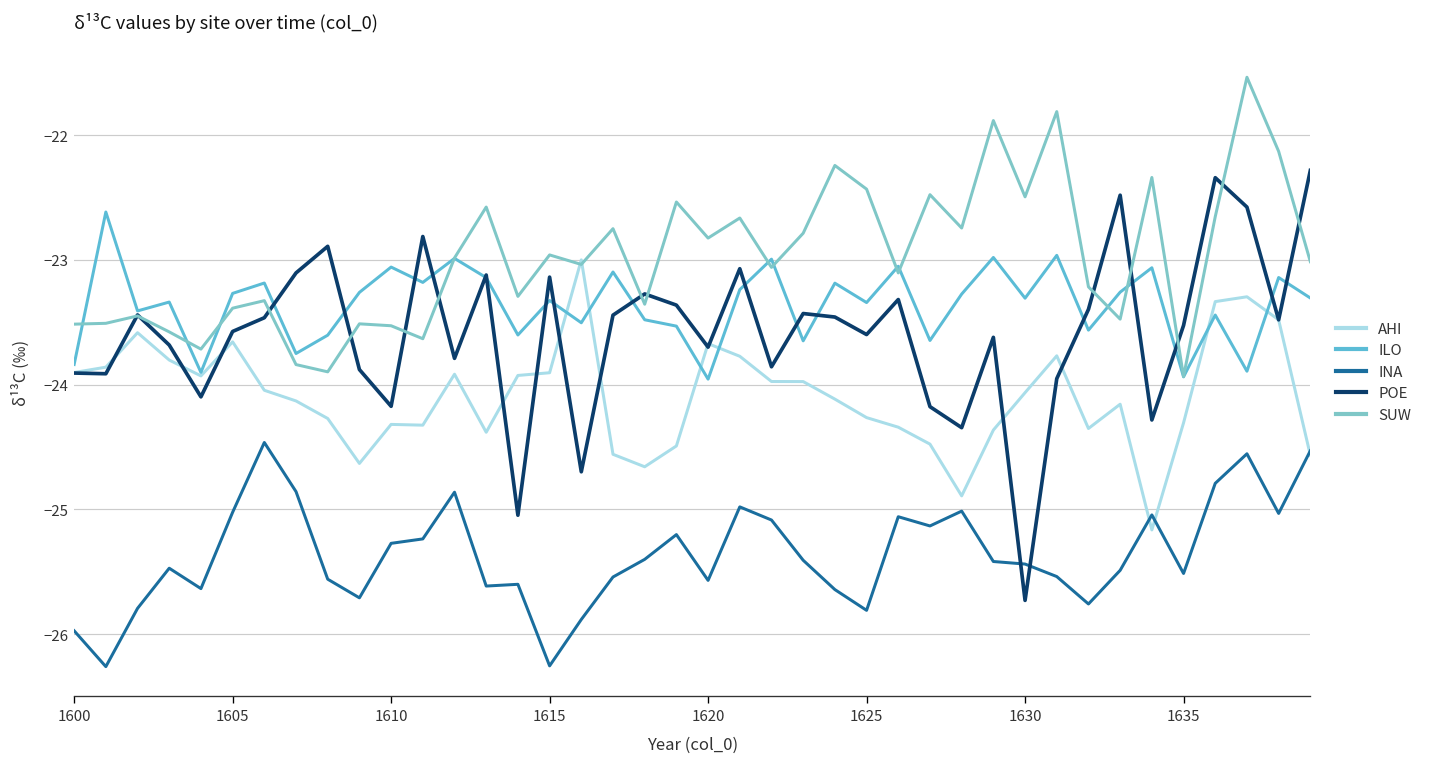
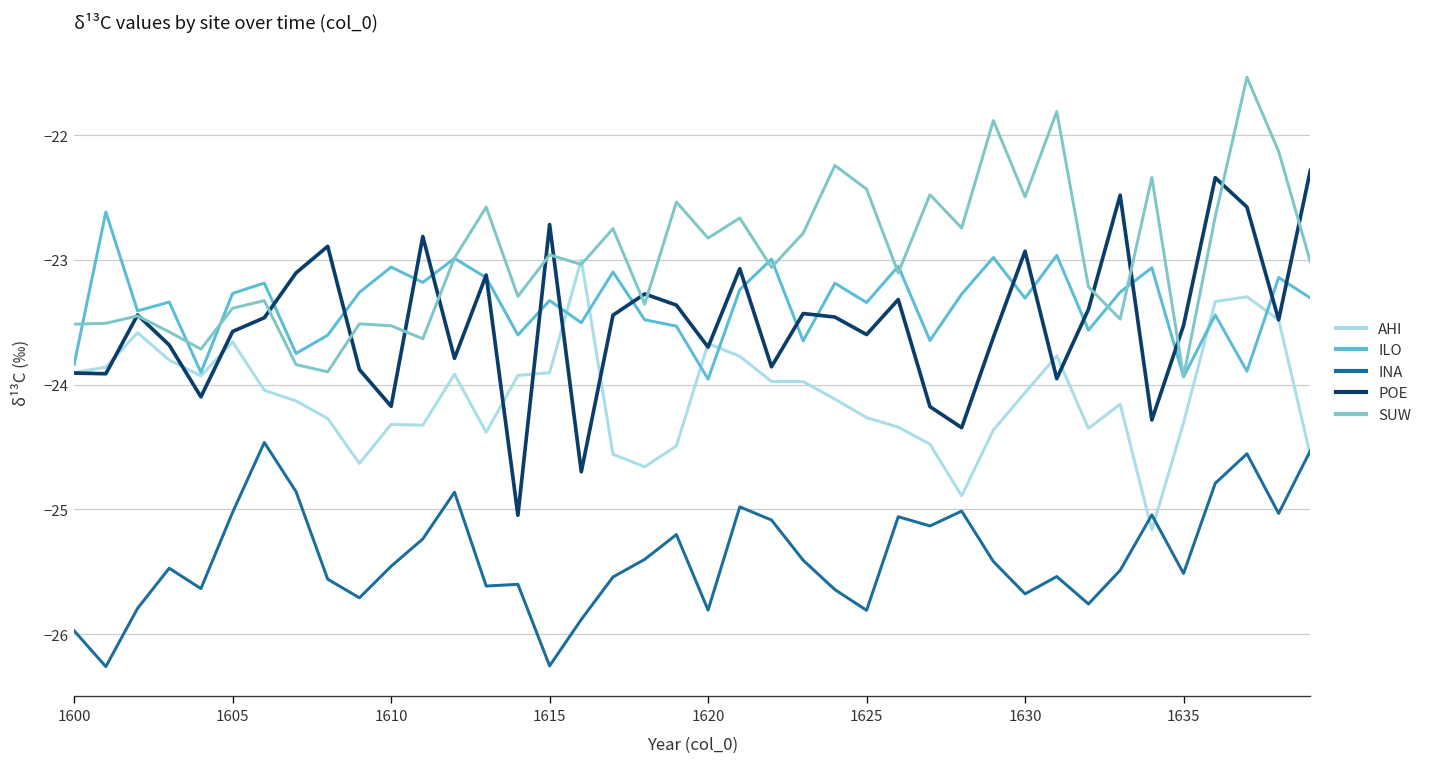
  {
    "INA": {
      "1600": -25.97,
      "1605": -25.02,
-     "1610": -25.27,
+     "1610": -25.46,
      "1615": -26.26,
-     "1620": -25.57,
+     "1620": -25.81,
      "1625": -25.81,
-     "1630": -25.44,
+     "1630": -25.68,
      "1635": -25.51
    },
    "POE": {
      "1605": -23.57,
      "1610": -24.17,
-     "1615": -23.14,
+     "1615": -22.72,
      "1620": -23.70,
      "1625": -23.60,
-     "1630": -25.73,
+     "1630": -22.93,
      "1635": -23.53
    }
  }
